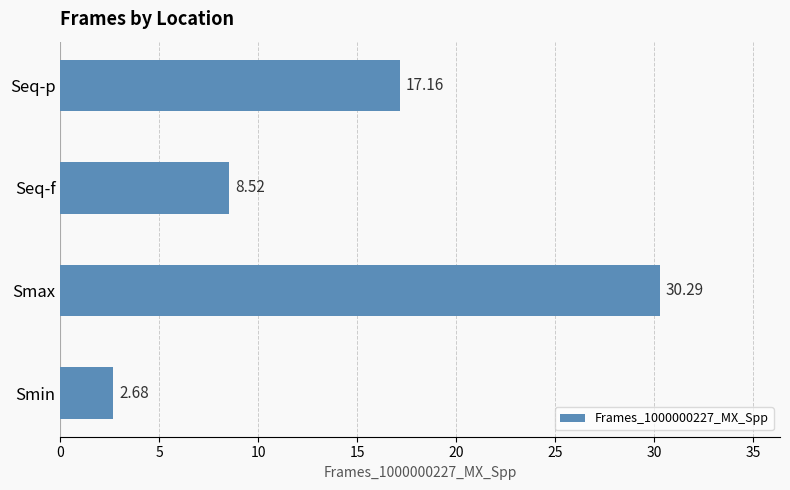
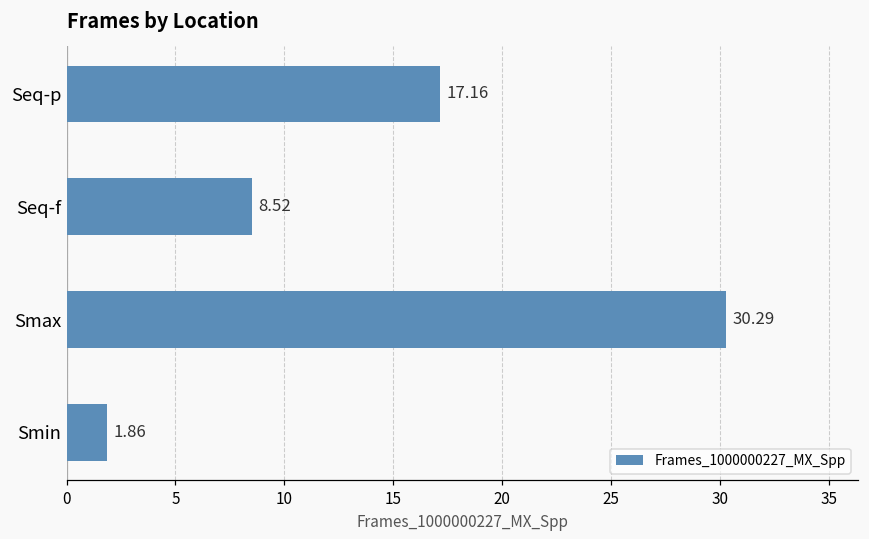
  {
    "Seq-p": 17.16,
    "Seq-f": 8.52,
    "Smax": 30.29,
-   "Smin": 2.68
+   "Smin": 1.86
  }
